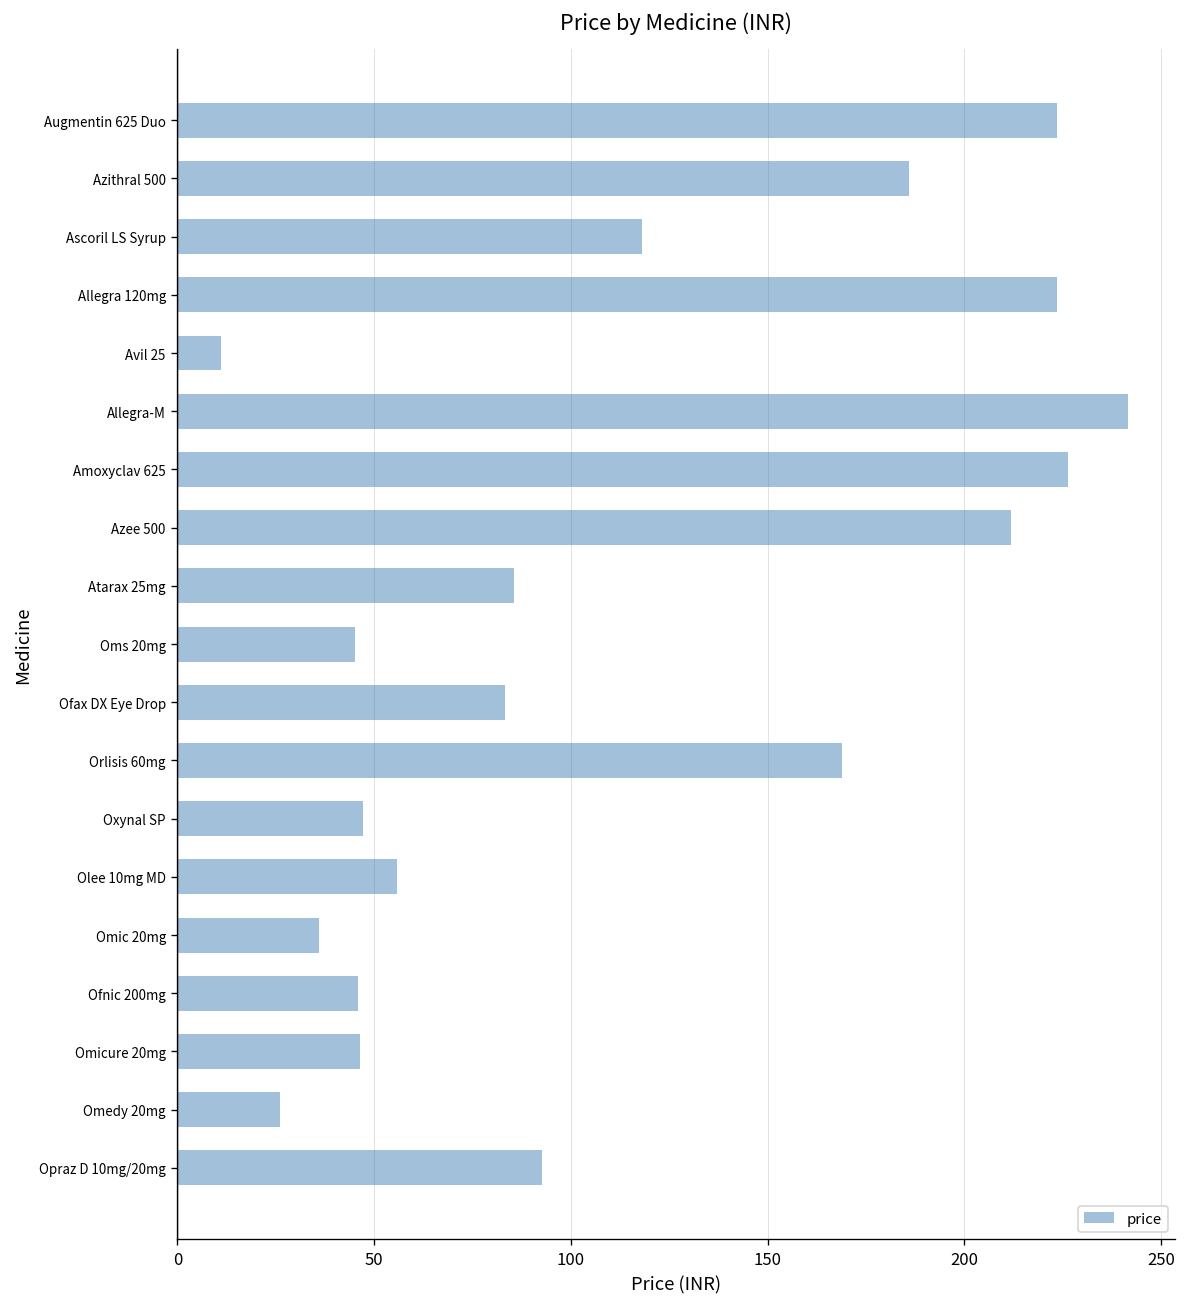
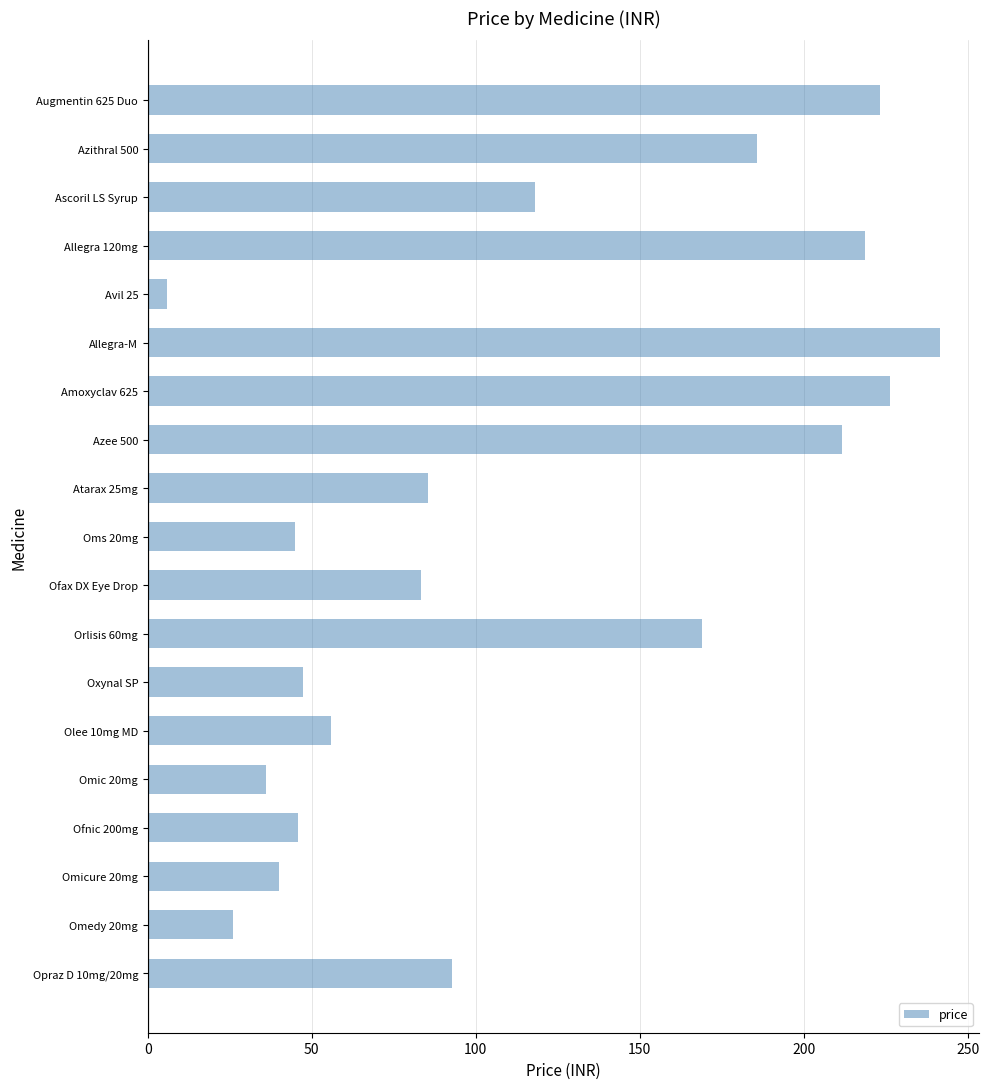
  {
    "Augmentin 625 Duo": 223,
    "Azithral 500": 186,
    "Ascoril LS Syrup": 118,
-   "Allegra 120mg": 223,
-   "Avil 25": 11,
+   "Allegra 120mg": 219,
+   "Avil 25": 6,
    "Allegra-M": 241,
    "Amoxyclav 625": 226,
    "Azee 500": 212,
    "Atarax 25mg": 86,
    "Oms 20mg": 45,
    "Ofax DX Eye Drop": 83,
    "Orlisis 60mg": 169,
    "Oxynal SP": 47,
    "Olee 10mg MD": 56,
    "Omic 20mg": 36,
    "Ofnic 200mg": 46,
-   "Omicure 20mg": 46,
+   "Omicure 20mg": 40,
    "Omedy 20mg": 26,
    "Opraz D 10mg/20mg": 93
  }
